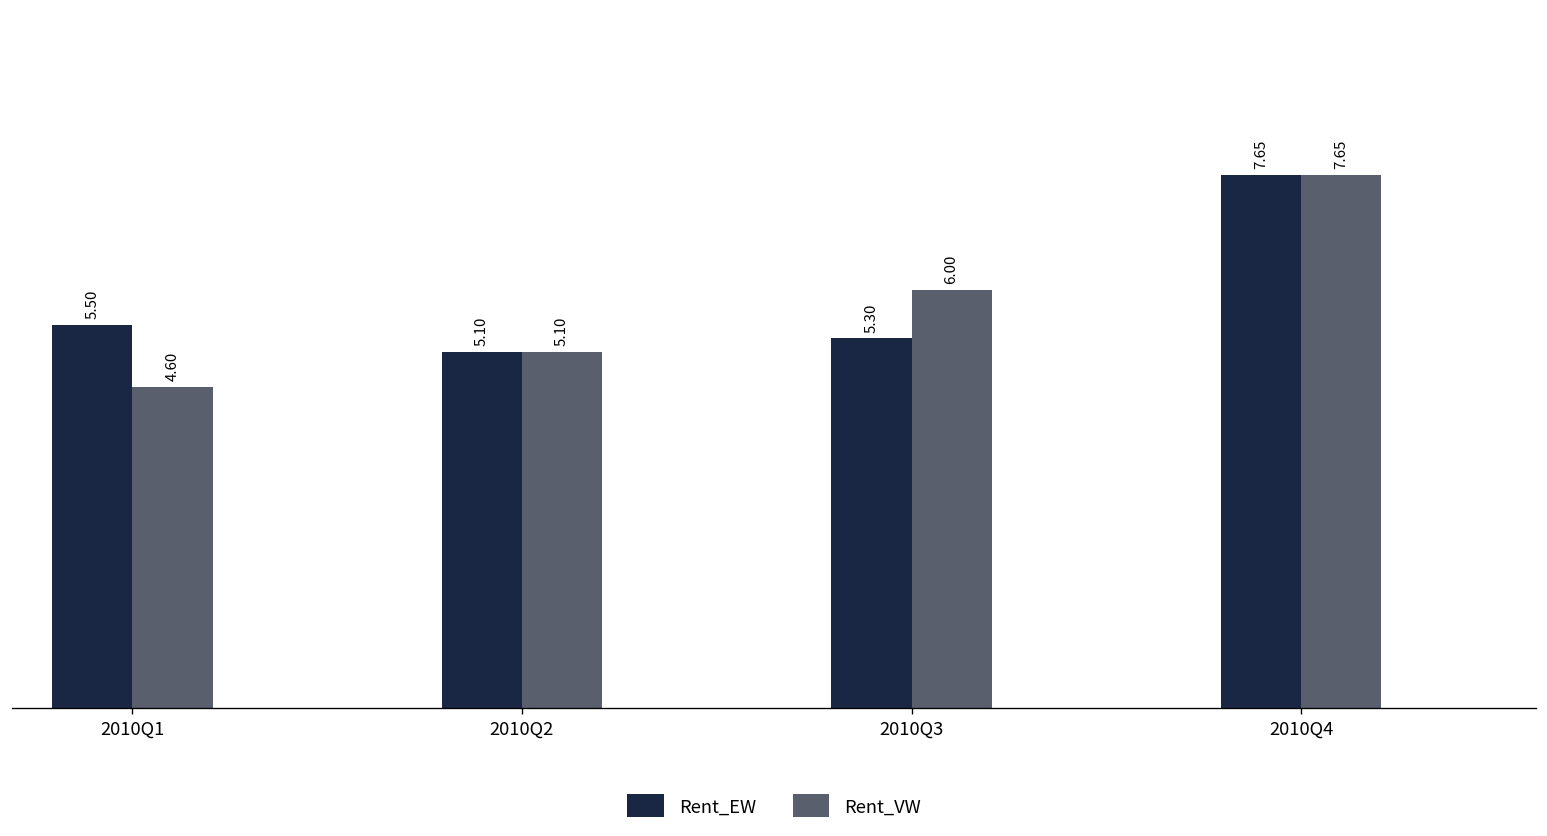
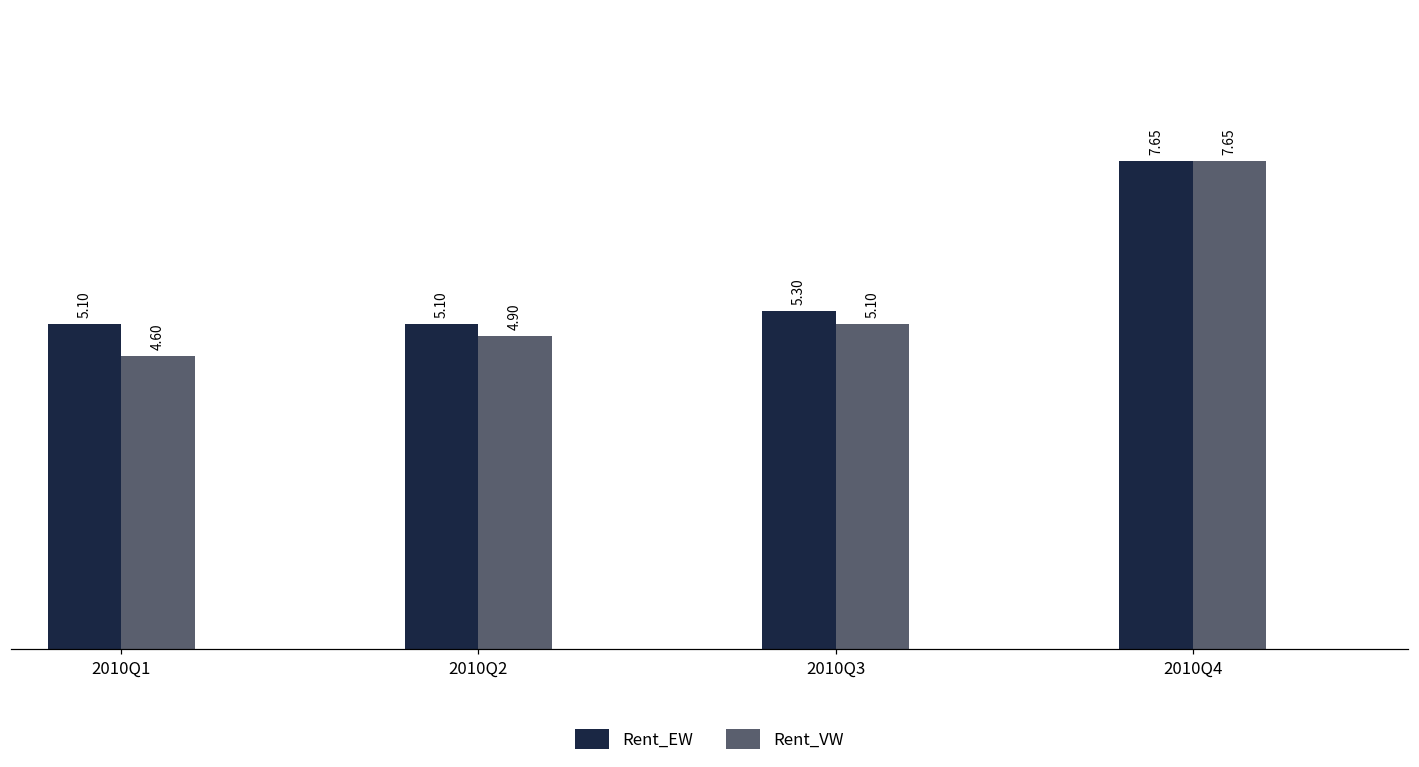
  {
    "Rent_EW": {
-     "2010Q1": 5.50,
+     "2010Q1": 5.10,
      "2010Q2": 5.10,
      "2010Q3": 5.30,
      "2010Q4": 7.65
    },
    "Rent_VW": {
      "2010Q1": 4.60,
-     "2010Q2": 5.10,
-     "2010Q3": 6.00,
+     "2010Q2": 4.90,
+     "2010Q3": 5.10,
      "2010Q4": 7.65
    }
  }
